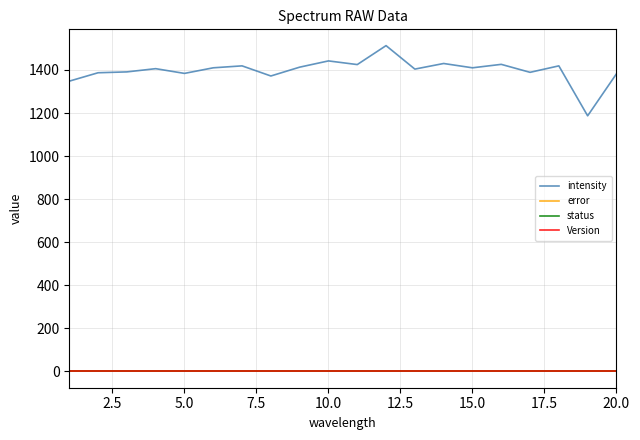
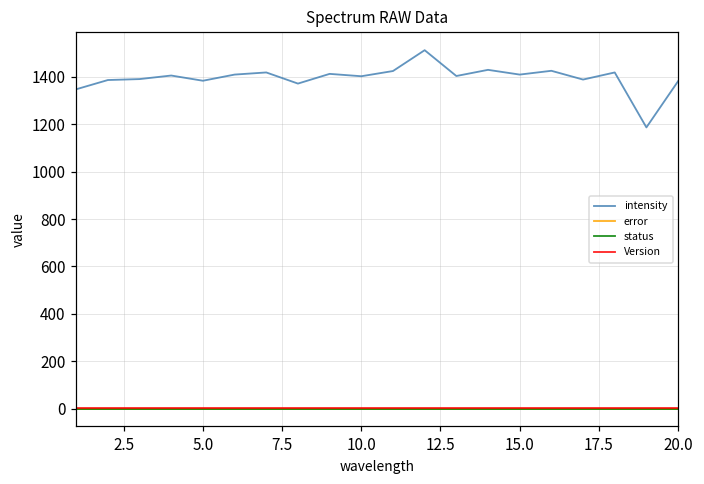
  {
    "intensity": {
      "5.0": 1380,
-     "10.0": 1440,
+     "10.0": 1400,
      "15.0": 1410,
      "20.0": 1380
    },
    "Version": {
      "5.0": 0,
      "10.0": 0,
      "15.0": 0,
      "20.0": 0
    }
  }
